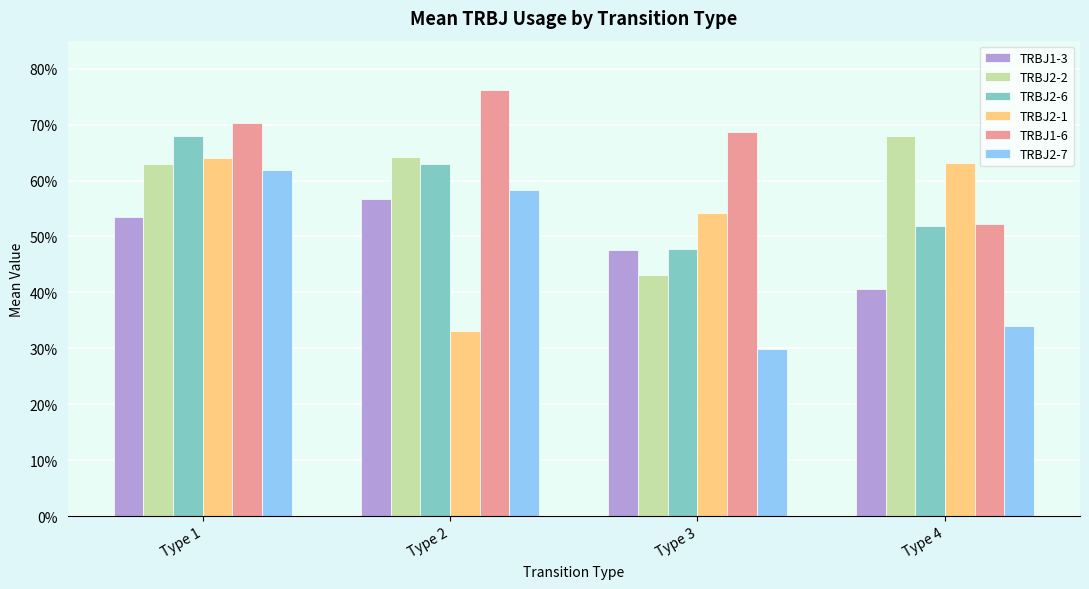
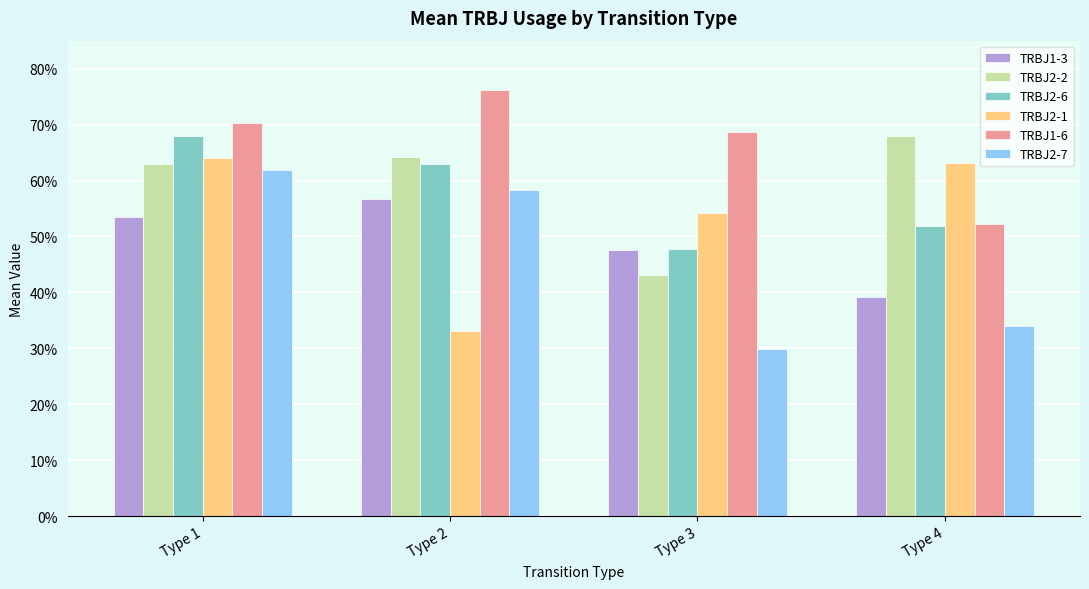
  {
    "TRBJ1-3": {
      "Type 1": "53%",
      "Type 2": "57%",
      "Type 3": "48%",
-     "Type 4": "41%"
+     "Type 4": "39%"
    },
    "TRBJ2-2": {
      "Type 1": "63%",
      "Type 2": "64%",
      "Type 3": "43%",
      "Type 4": "68%"
    }
  }
